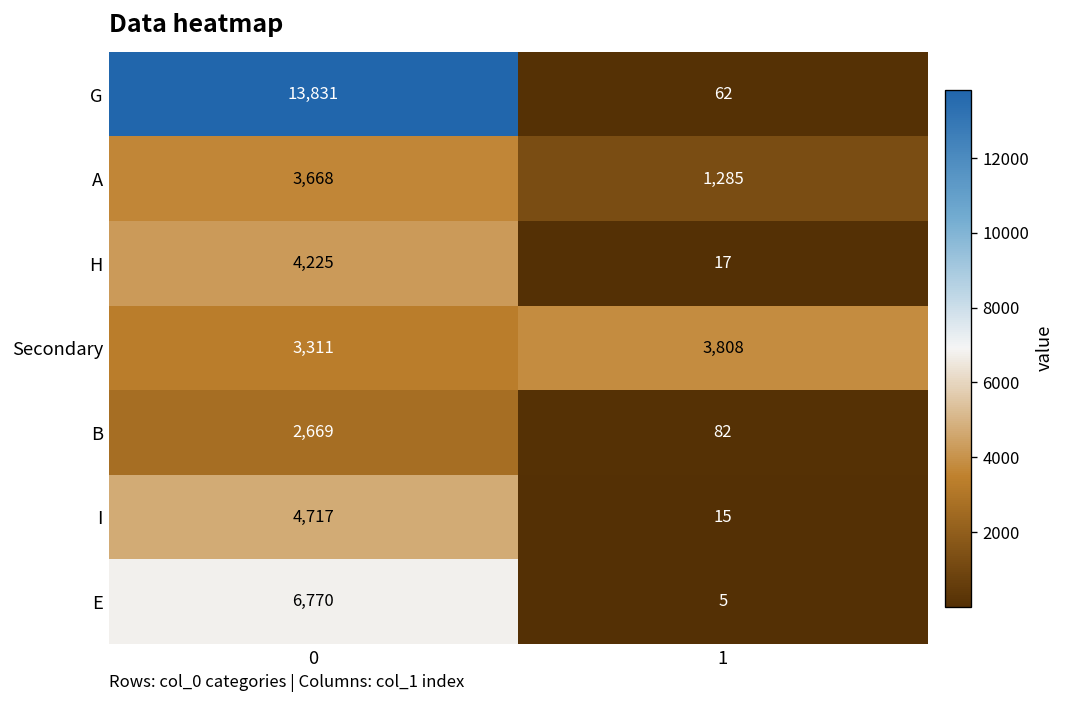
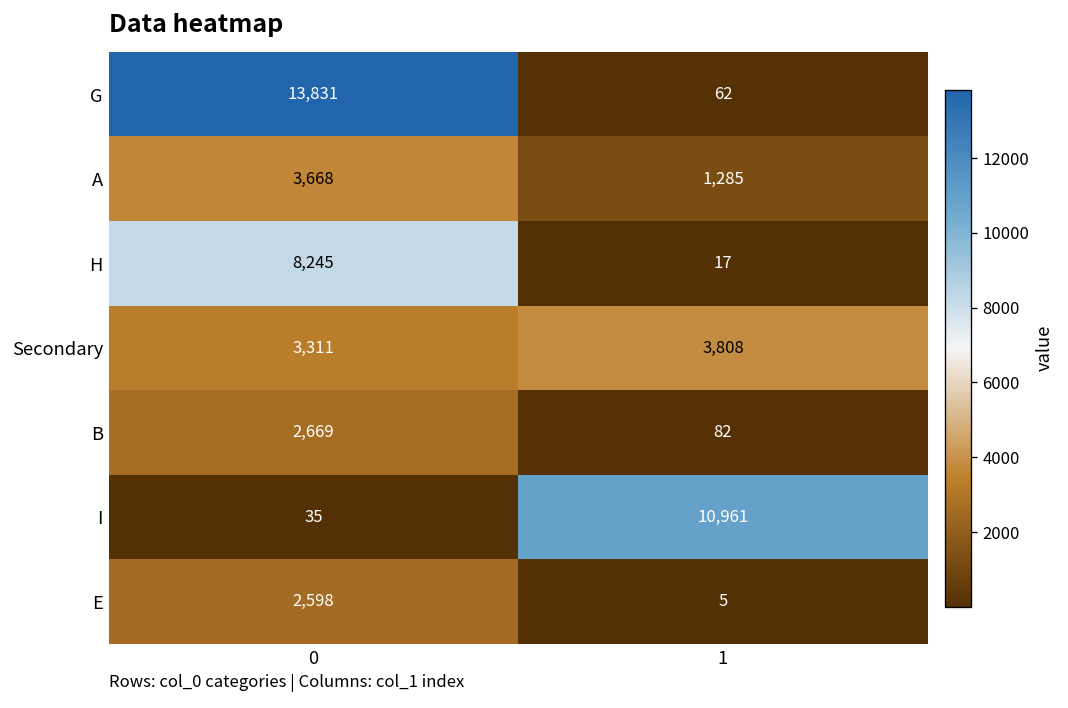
  {
    "G": {
      "0": "13,831",
      "1": "62"
    },
    "A": {
      "0": "3,668",
      "1": "1,285"
    },
    "H": {
-     "0": "4,225",
+     "0": "8,245",
      "1": "17"
    },
    "Secondary": {
      "0": "3,311",
      "1": "3,808"
    },
    "B": {
      "0": "2,669",
      "1": "82"
    },
    "I": {
-     "0": "4,717",
-     "1": "15"
+     "0": "35",
+     "1": "10,961"
    },
    "E": {
-     "0": "6,770",
+     "0": "2,598",
      "1": "5"
    }
  }
